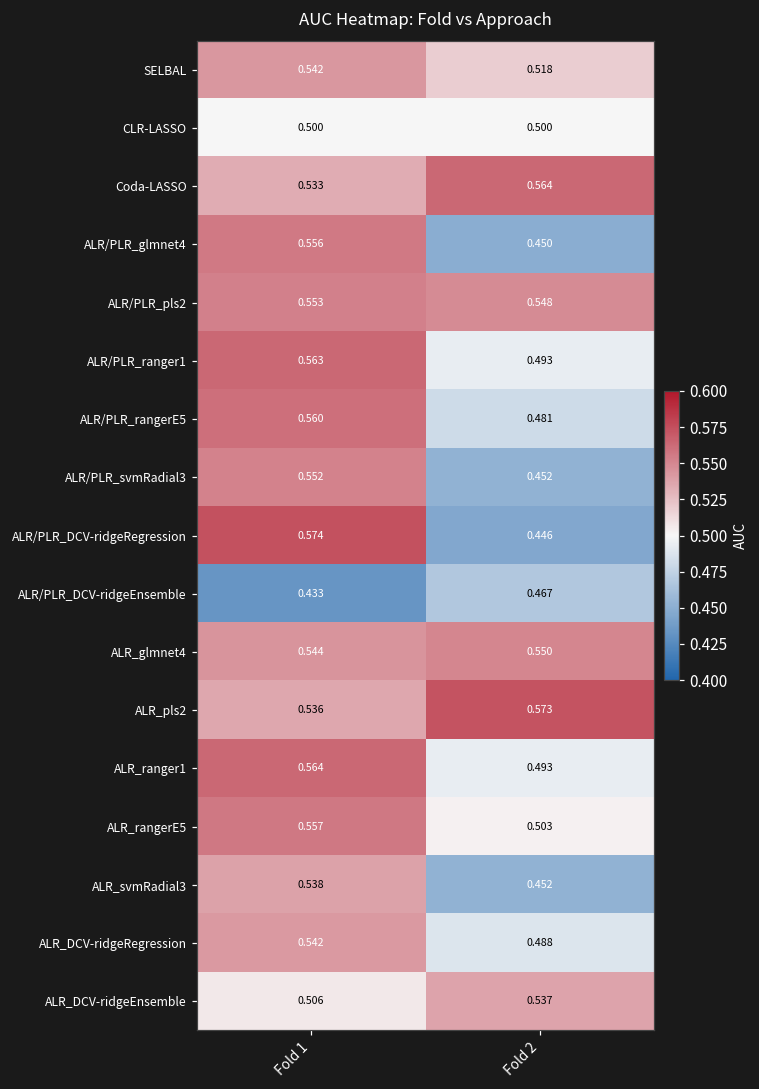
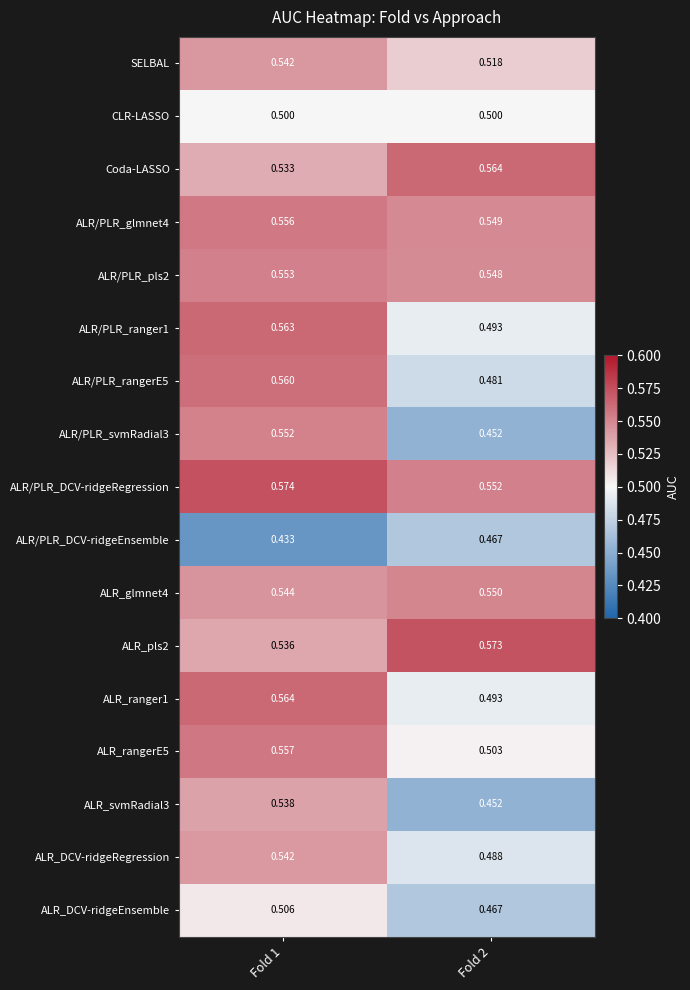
  {
    "SELBAL": {
      "Fold 1": 0.542,
      "Fold 2": 0.518
    },
    "CLR-LASSO": {
      "Fold 1": 0.500,
      "Fold 2": 0.500
    },
    "Coda-LASSO": {
      "Fold 1": 0.533,
      "Fold 2": 0.564
    },
    "ALR/PLR_glmnet4": {
      "Fold 1": 0.556,
-     "Fold 2": 0.450
+     "Fold 2": 0.549
    },
    "ALR/PLR_pls2": {
      "Fold 1": 0.553,
      "Fold 2": 0.548
    },
    "ALR/PLR_ranger1": {
      "Fold 1": 0.563,
      "Fold 2": 0.493
    },
    "ALR/PLR_rangerE5": {
      "Fold 1": 0.560,
      "Fold 2": 0.481
    },
    "ALR/PLR_svmRadial3": {
      "Fold 1": 0.552,
      "Fold 2": 0.452
    },
    "ALR/PLR_DCV-ridgeRegression": {
      "Fold 1": 0.574,
-     "Fold 2": 0.446
+     "Fold 2": 0.552
    },
    "ALR/PLR_DCV-ridgeEnsemble": {
      "Fold 1": 0.433,
      "Fold 2": 0.467
    },
    "ALR_glmnet4": {
      "Fold 1": 0.544,
      "Fold 2": 0.550
    },
    "ALR_pls2": {
      "Fold 1": 0.536,
      "Fold 2": 0.573
    },
    "ALR_ranger1": {
      "Fold 1": 0.564,
      "Fold 2": 0.493
    },
    "ALR_rangerE5": {
      "Fold 1": 0.557,
      "Fold 2": 0.503
    },
    "ALR_svmRadial3": {
      "Fold 1": 0.538,
      "Fold 2": 0.452
    },
    "ALR_DCV-ridgeRegression": {
      "Fold 1": 0.542,
      "Fold 2": 0.488
    },
    "ALR_DCV-ridgeEnsemble": {
      "Fold 1": 0.506,
-     "Fold 2": 0.537
+     "Fold 2": 0.467
    }
  }
